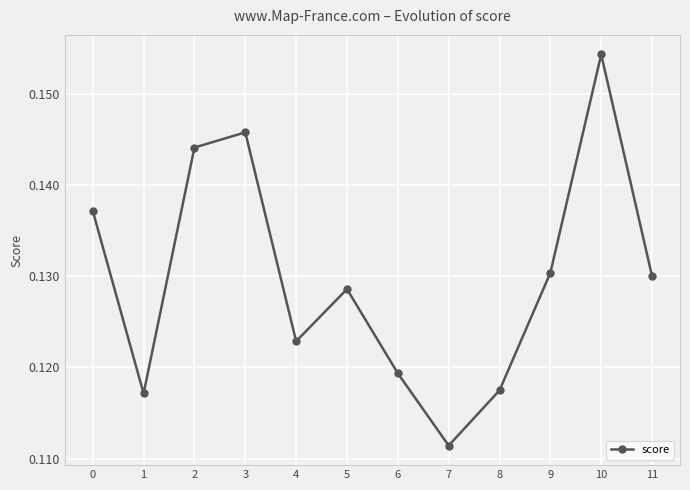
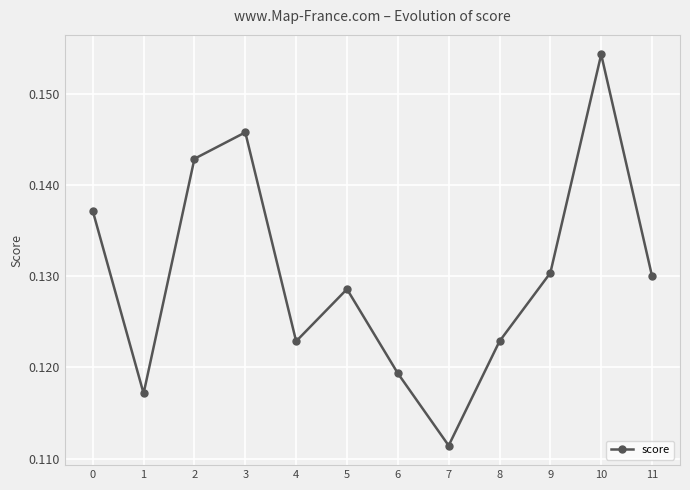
  {
    "0": 0.137,
    "1": 0.117,
-   "2": 0.144,
+   "2": 0.143,
    "3": 0.146,
    "4": 0.123,
    "5": 0.129,
    "6": 0.119,
    "7": 0.111,
-   "8": 0.117,
+   "8": 0.123,
    "9": 0.130,
    "10": 0.154,
    "11": 0.130
  }
